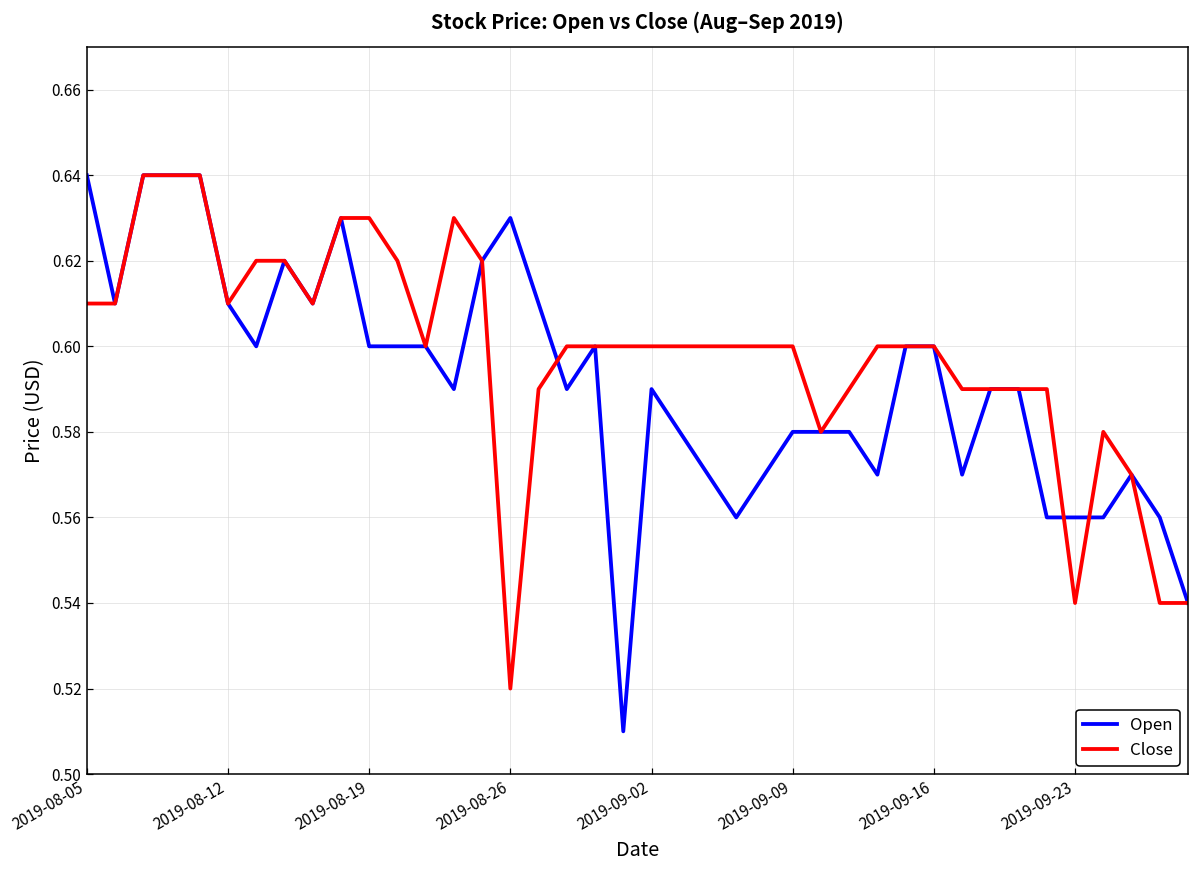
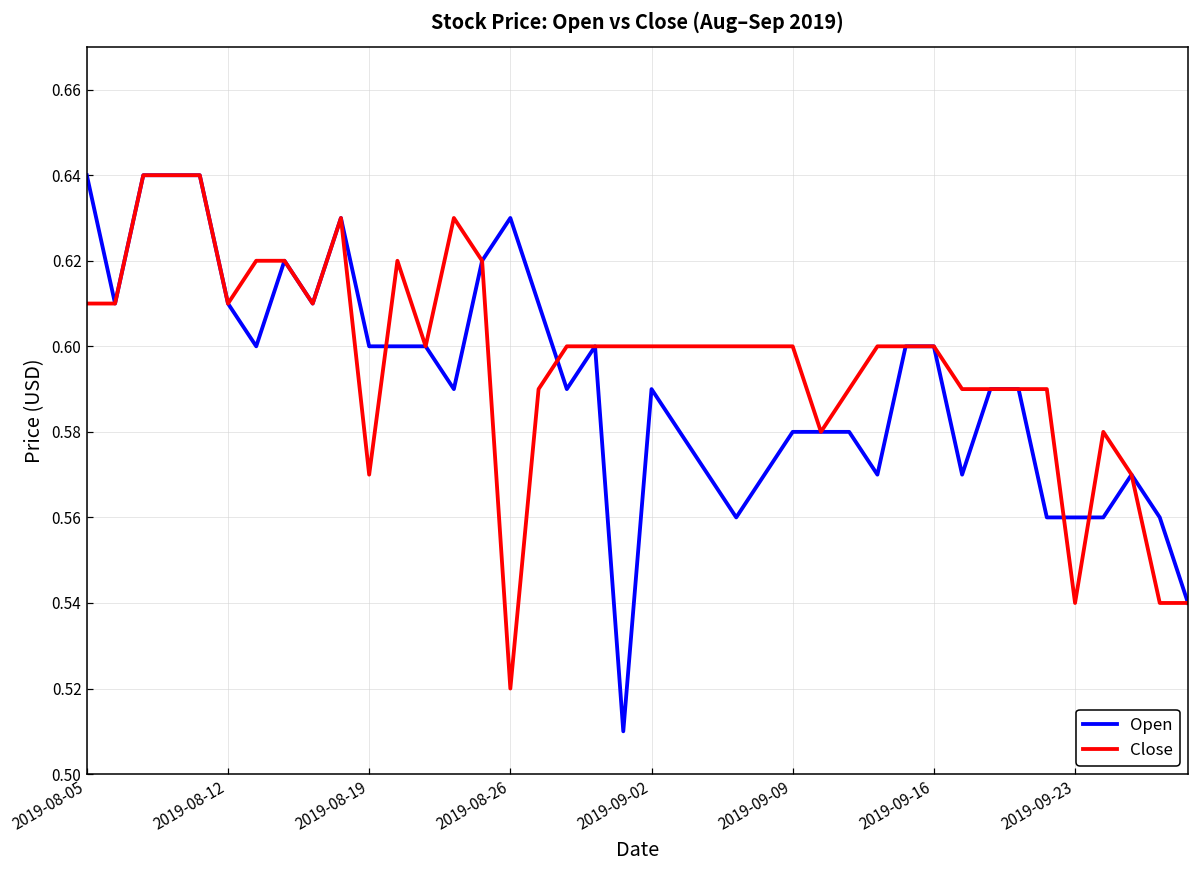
  {
    "Open": {
      "2019-08-05": 0.64,
      "2019-08-19": 0.60,
      "2019-08-26": 0.63,
      "2019-09-02": 0.59,
      "2019-09-09": 0.58,
      "2019-09-23": 0.56
    },
    "Close": {
      "2019-08-05": 0.61,
-     "2019-08-19": 0.63,
+     "2019-08-19": 0.57,
      "2019-08-26": 0.52,
      "2019-09-02": 0.60,
      "2019-09-09": 0.60,
      "2019-09-23": 0.54
    }
  }
